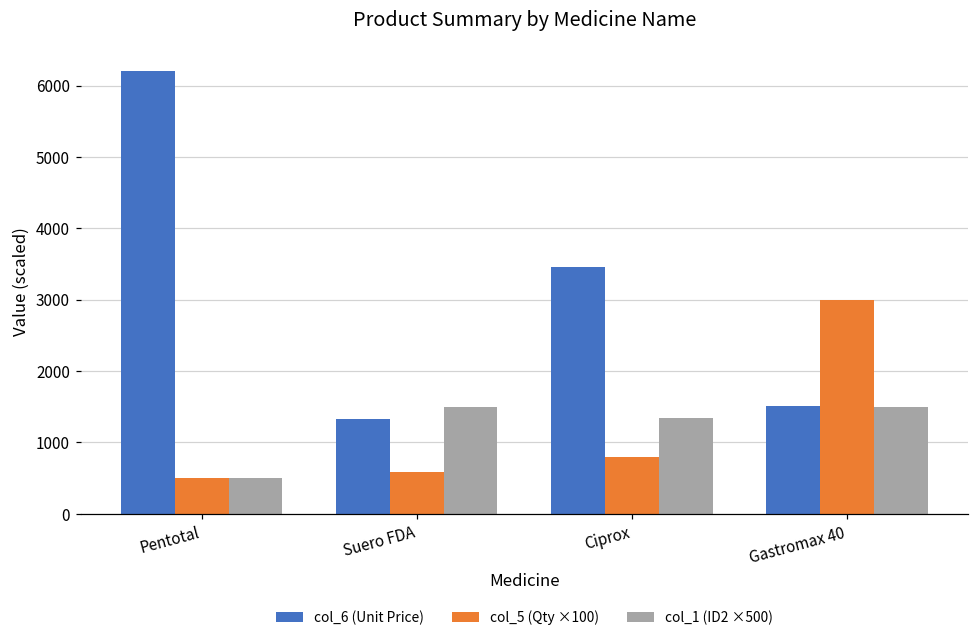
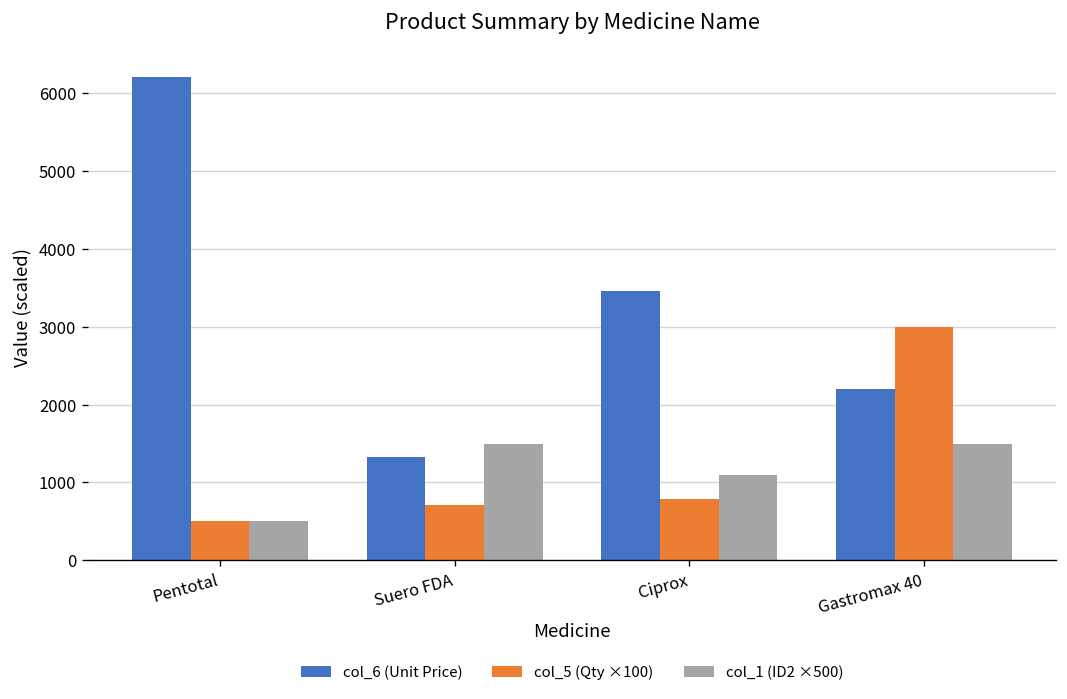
  {
    "col_6 (Unit Price)": {
      "Pentotal": 6200,
      "Suero FDA": 1300,
      "Ciprox": 3500,
-     "Gastromax 40": 1500
+     "Gastromax 40": 2200
    },
    "col_5 (Qty ×100)": {
      "Pentotal": 500,
-     "Suero FDA": 600,
+     "Suero FDA": 700,
      "Ciprox": 800,
      "Gastromax 40": 3000
    },
    "col_1 (ID2 ×500)": {
      "Pentotal": 500,
      "Suero FDA": 1500,
-     "Ciprox": 1400,
+     "Ciprox": 1100,
      "Gastromax 40": 1500
    }
  }
